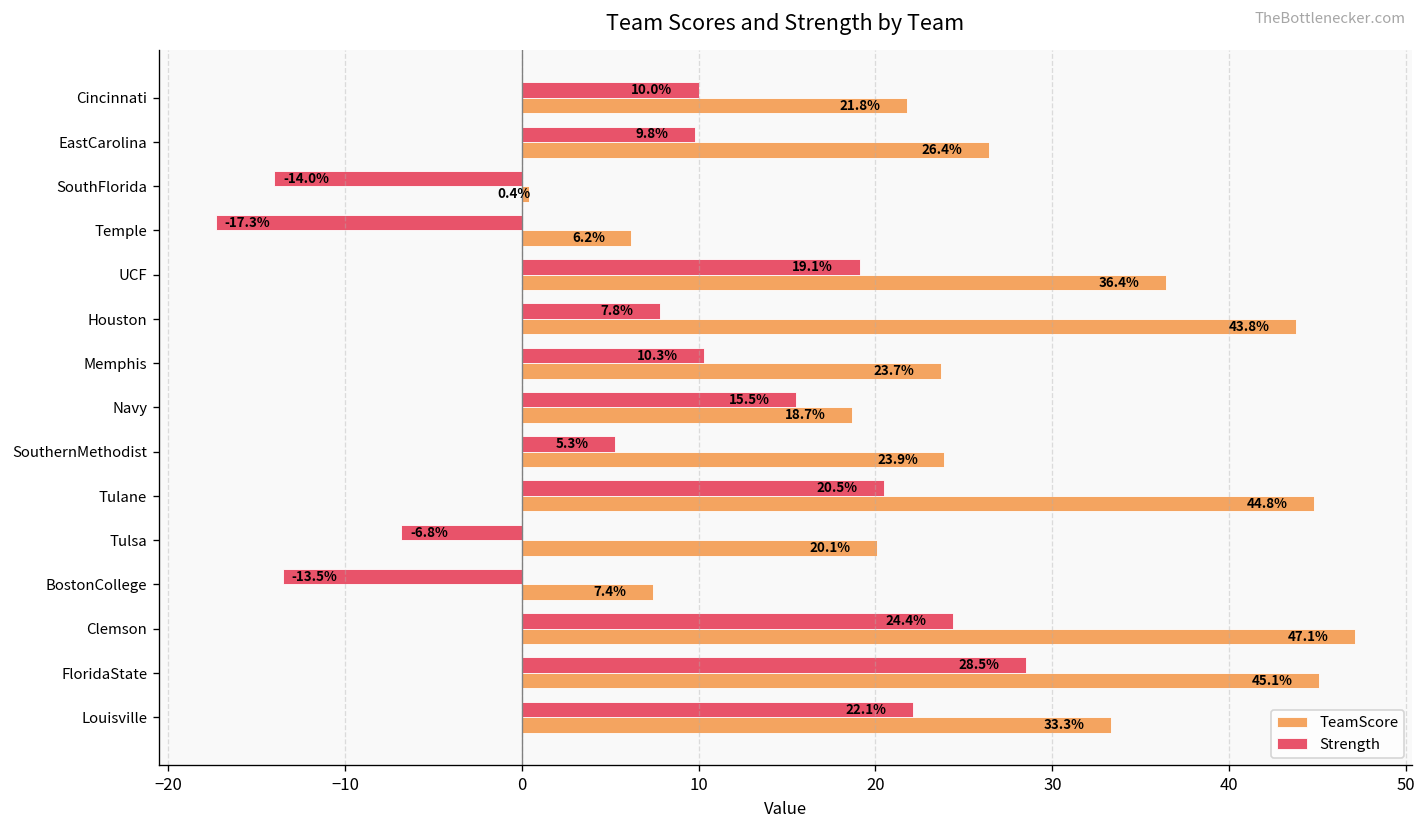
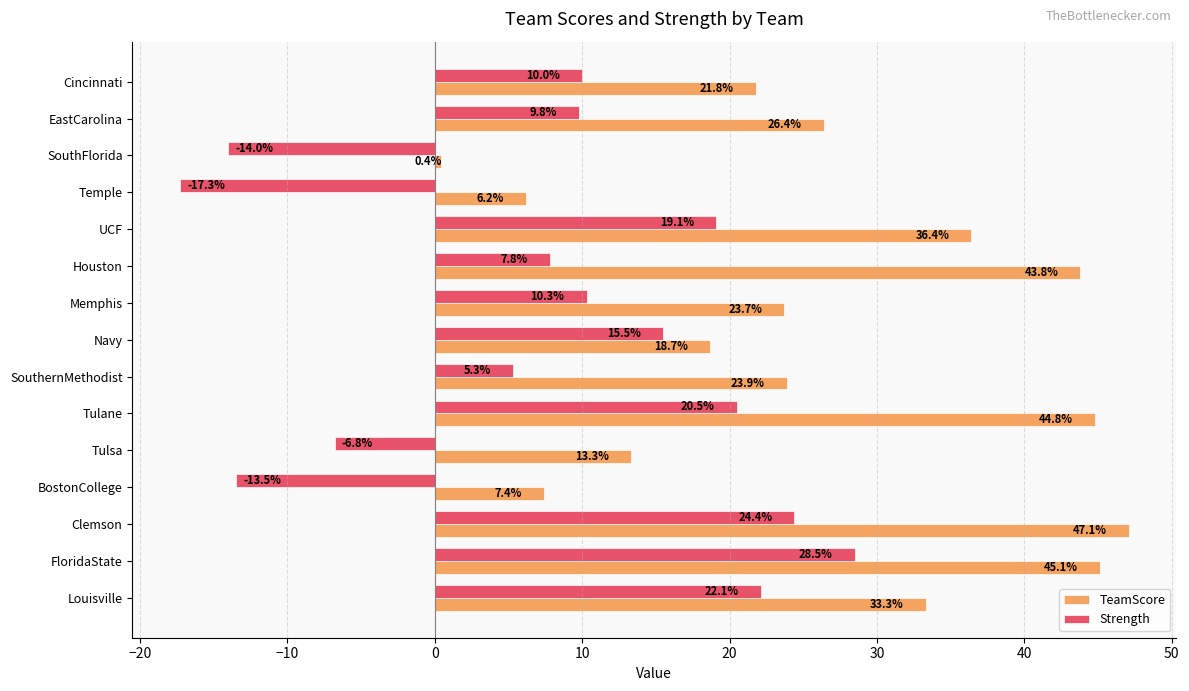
  {
    "TeamScore": {
      "Cincinnati": "21.8%",
      "EastCarolina": "26.4%",
      "SouthFlorida": "0.4%",
      "Temple": "6.2%",
      "UCF": "36.4%",
      "Houston": "43.8%",
      "Memphis": "23.7%",
      "Navy": "18.7%",
      "SouthernMethodist": "23.9%",
      "Tulane": "44.8%",
-     "Tulsa": "20.1%",
+     "Tulsa": "13.3%",
      "BostonCollege": "7.4%",
      "Clemson": "47.1%",
      "FloridaState": "45.1%",
      "Louisville": "33.3%"
    },
    "Strength": {
      "Cincinnati": "10.0%",
      "EastCarolina": "9.8%",
      "SouthFlorida": "-14.0%",
      "Temple": "-17.3%",
      "UCF": "19.1%",
      "Houston": "7.8%",
      "Memphis": "10.3%",
      "Navy": "15.5%",
      "SouthernMethodist": "5.3%",
      "Tulane": "20.5%",
      "Tulsa": "-6.8%",
      "BostonCollege": "-13.5%",
      "Clemson": "24.4%",
      "FloridaState": "28.5%",
      "Louisville": "22.1%"
    }
  }
